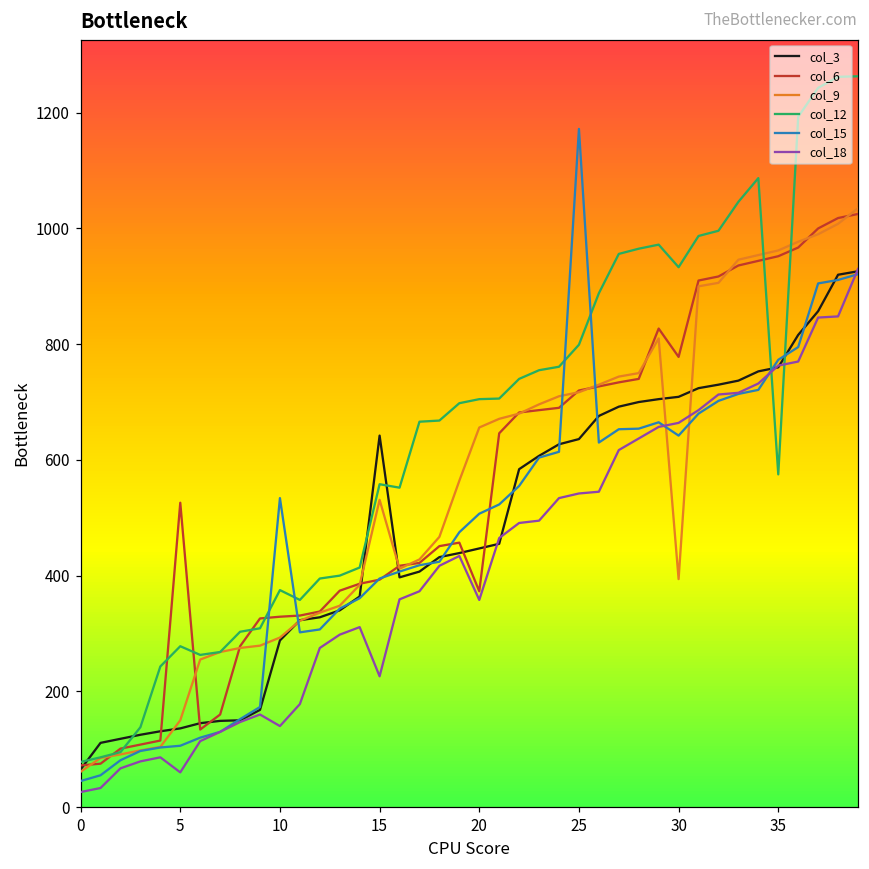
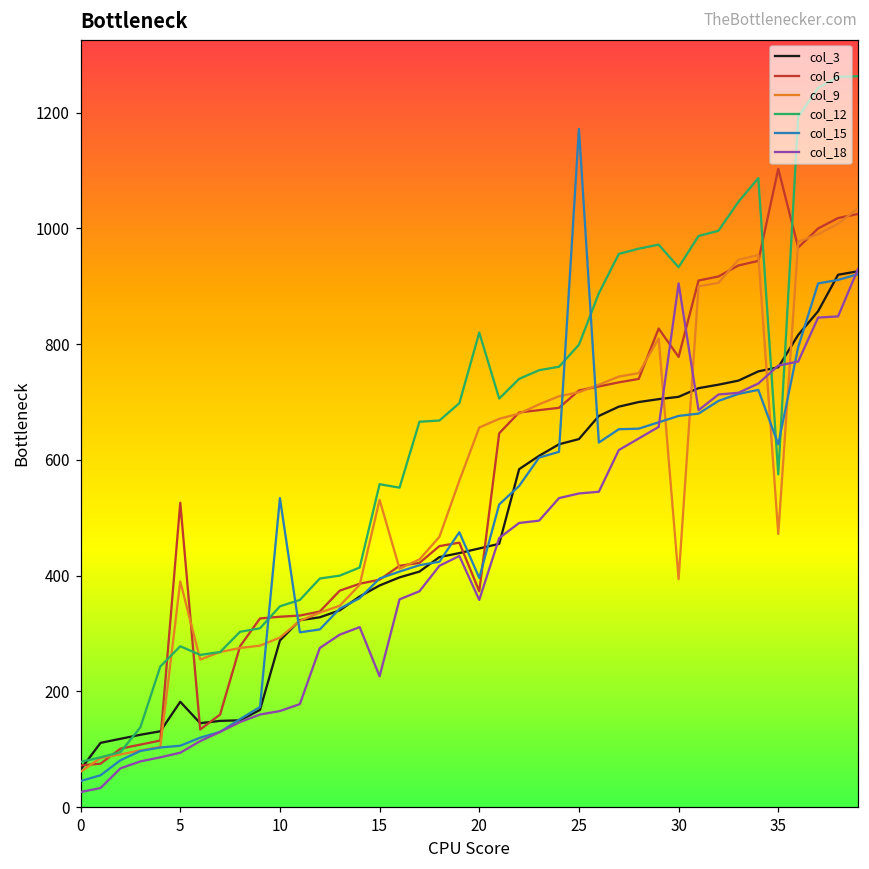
  {
    "col_3": {
-     "5": 140,
+     "5": 180,
      "10": 290,
-     "15": 640,
+     "15": 380,
      "20": 450,
      "25": 640,
      "30": 710
    },
    "col_6": {
      "0": 70,
      "5": 530,
      "10": 330,
      "20": 370,
      "30": 780,
-     "35": 950
+     "35": 1100
    },
    "col_9": {
-     "5": 150,
+     "5": 390,
      "10": 290,
      "15": 530,
      "20": 660,
      "30": 390,
-     "35": 960
+     "35": 470
    },
    "col_12": {
      "0": 80,
      "5": 280,
-     "10": 380,
+     "10": 350,
      "15": 560,
-     "20": 710,
+     "20": 820,
      "25": 800,
      "30": 930,
      "35": 580
    },
    "col_15": {
      "0": 50,
      "5": 110,
      "10": 530,
-     "20": 510,
+     "20": 400,
      "25": 1170,
-     "30": 640,
-     "35": 770
+     "30": 680,
+     "35": 630
    },
    "col_18": {
      "0": 30,
-     "5": 60,
-     "10": 140,
+     "5": 90,
+     "10": 170,
      "15": 230,
      "20": 360,
      "25": 540,
-     "30": 660
+     "30": 910
    }
  }
